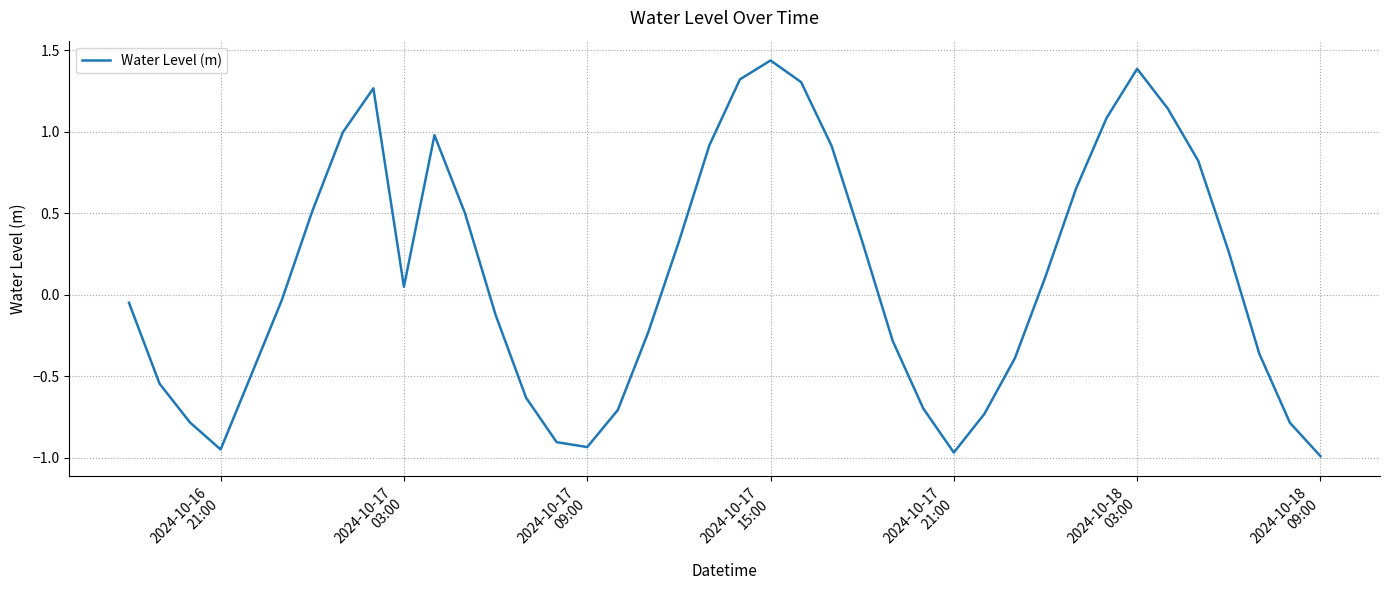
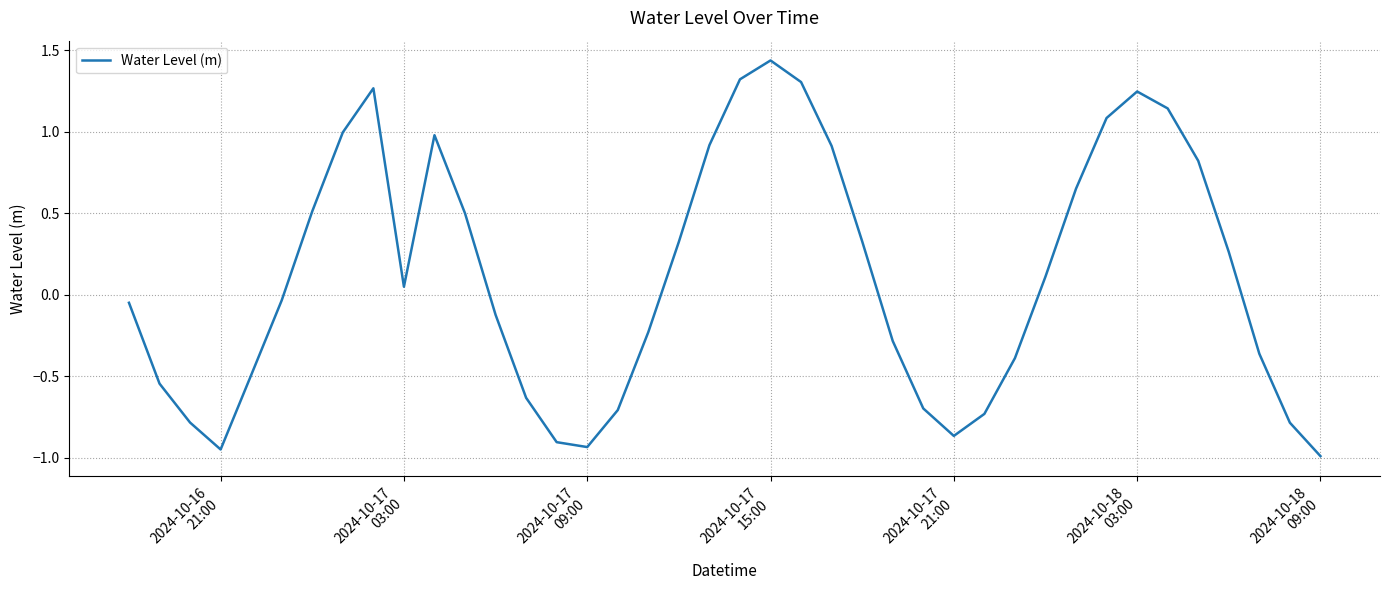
  {
    "2024-10-16 21:00": -0.95,
    "2024-10-17 03:00": 0.05,
    "2024-10-17 09:00": -0.94,
    "2024-10-17 15:00": 1.44,
-   "2024-10-17 21:00": -0.97,
-   "2024-10-18 03:00": 1.39,
+   "2024-10-17 21:00": -0.87,
+   "2024-10-18 03:00": 1.25,
    "2024-10-18 09:00": -0.99
  }
